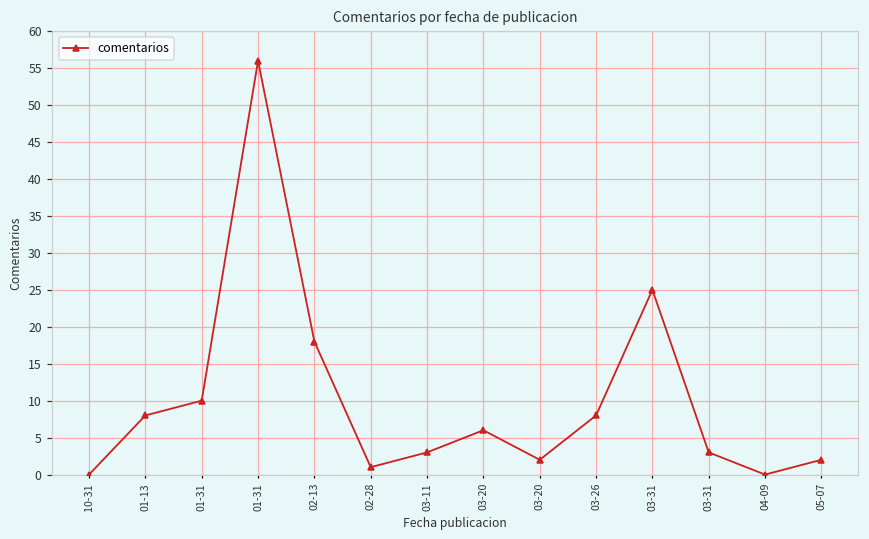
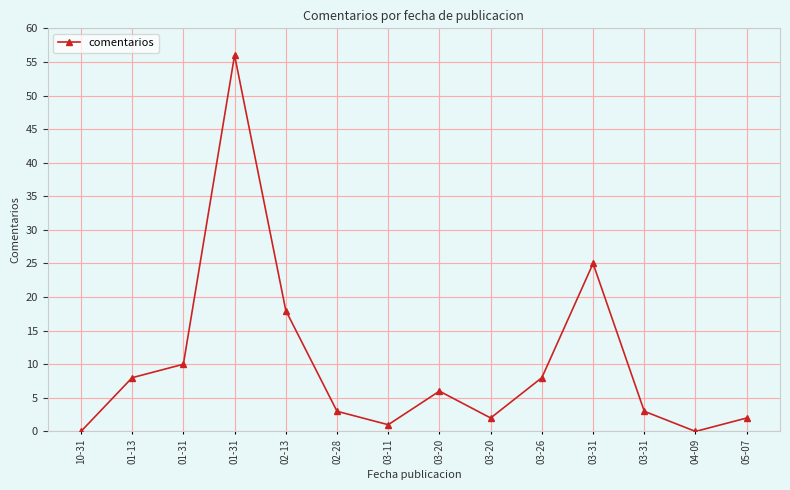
  {
    "10-31": 0,
    "01-13": 8,
    "02-13": 18,
-   "02-28": 1,
-   "03-11": 3,
+   "02-28": 3,
+   "03-11": 1,
    "03-26": 8,
    "04-09": 0,
    "05-07": 2
  }
